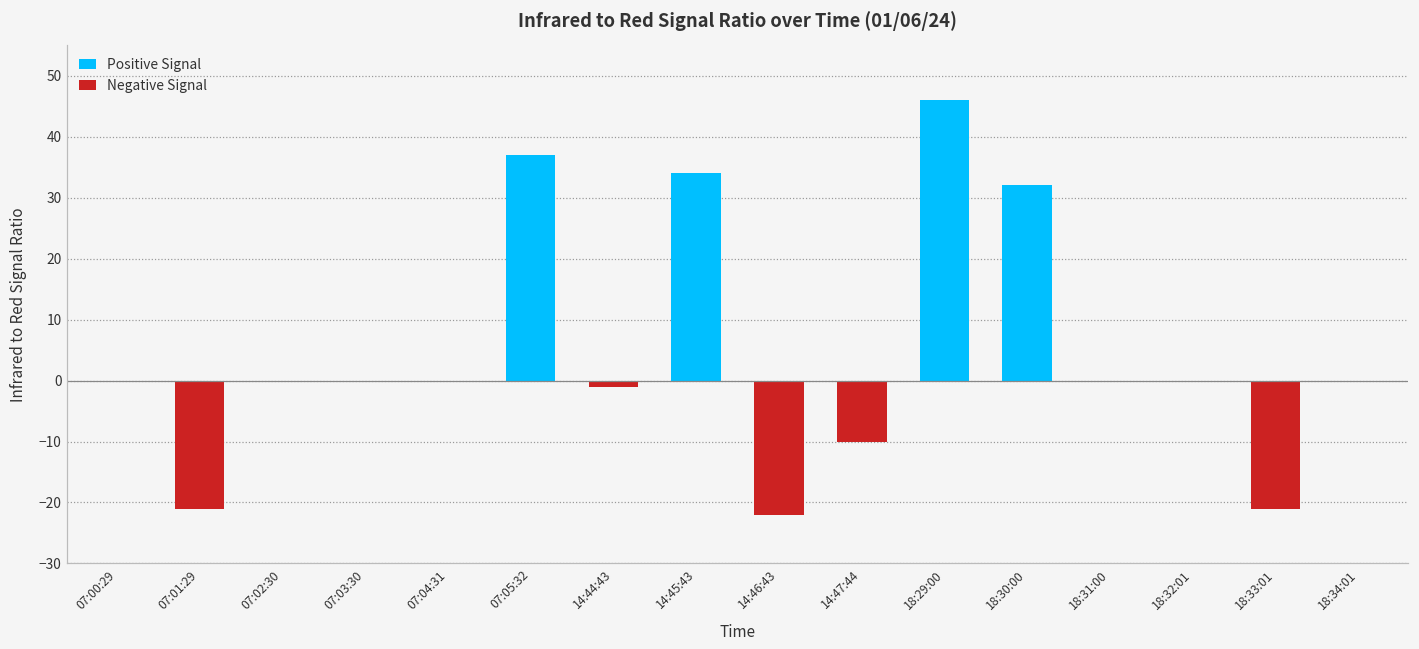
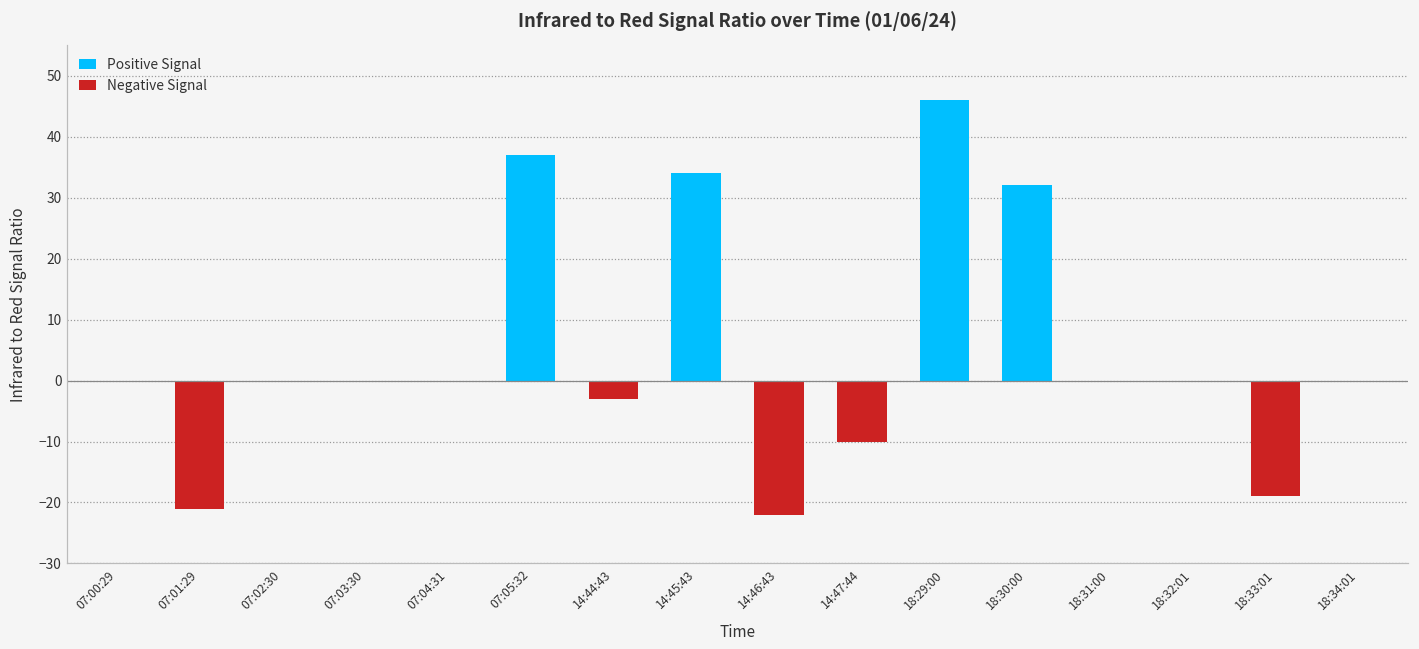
  {
    "Positive Signal": {
      "07:00:29": 0,
      "07:01:29": 0,
      "07:02:30": 0,
      "07:03:30": 0,
      "07:04:31": 0,
      "07:05:32": 37,
      "14:44:43": 0,
      "14:45:43": 34,
      "14:46:43": 0,
      "14:47:44": 0,
      "18:29:00": 46,
      "18:30:00": 32,
      "18:31:00": 0,
      "18:32:01": 0,
      "18:33:01": 0,
      "18:34:01": 0
    },
    "Negative Signal": {
      "07:00:29": 0,
      "07:01:29": -21,
      "07:02:30": 0,
      "07:03:30": 0,
      "07:04:31": 0,
      "07:05:32": 0,
-     "14:44:43": -1,
+     "14:44:43": -3,
      "14:45:43": 0,
      "14:46:43": -22,
      "14:47:44": -10,
      "18:29:00": 0,
      "18:30:00": 0,
      "18:31:00": 0,
      "18:32:01": 0,
-     "18:33:01": -21,
+     "18:33:01": -19,
      "18:34:01": 0
    }
  }
